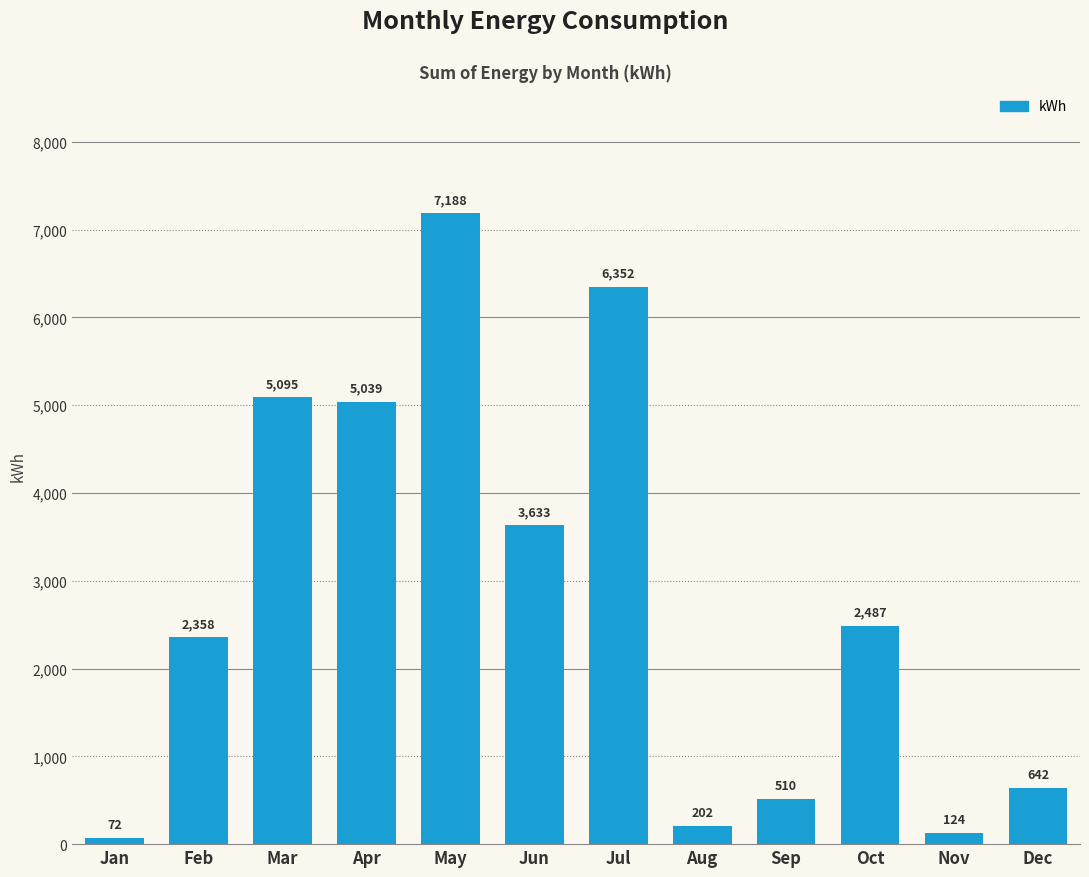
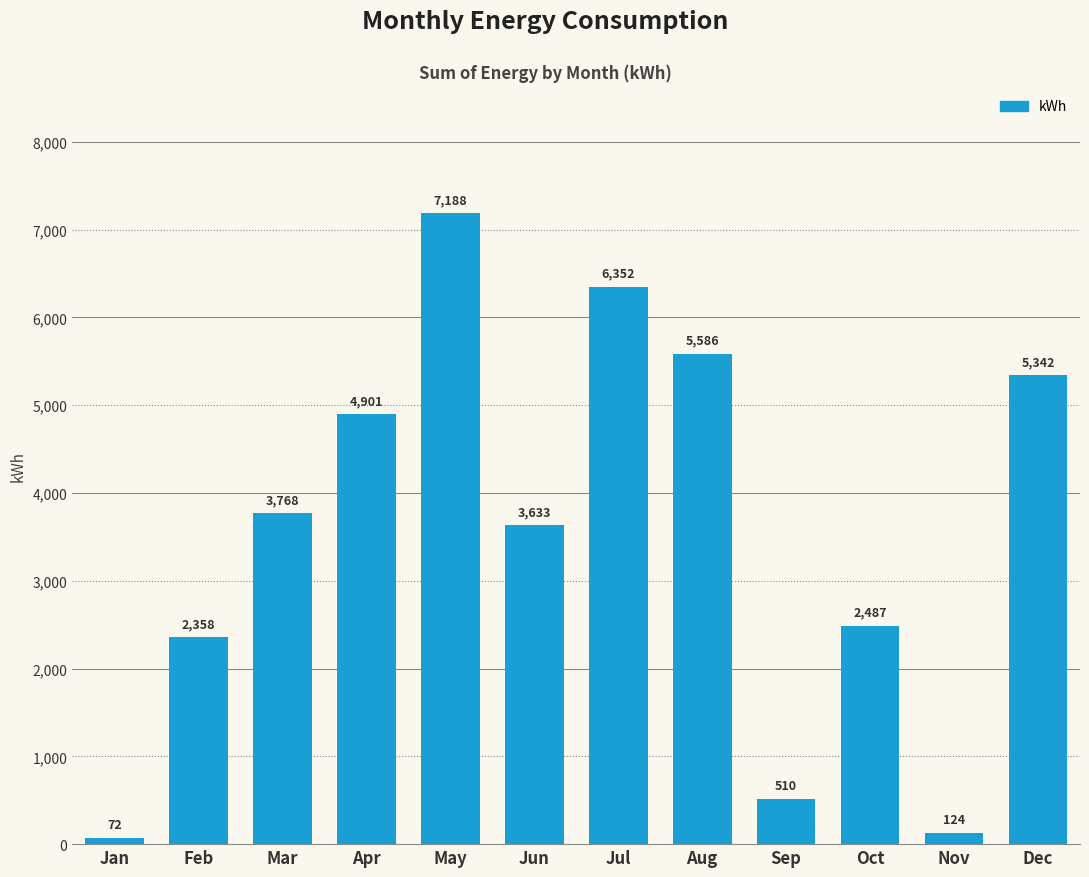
  {
    "Jan": "72",
    "Feb": "2,358",
-   "Mar": "5,095",
-   "Apr": "5,039",
+   "Mar": "3,768",
+   "Apr": "4,901",
    "May": "7,188",
    "Jun": "3,633",
    "Jul": "6,352",
-   "Aug": "202",
+   "Aug": "5,586",
    "Sep": "510",
    "Oct": "2,487",
    "Nov": "124",
-   "Dec": "642"
+   "Dec": "5,342"
  }
